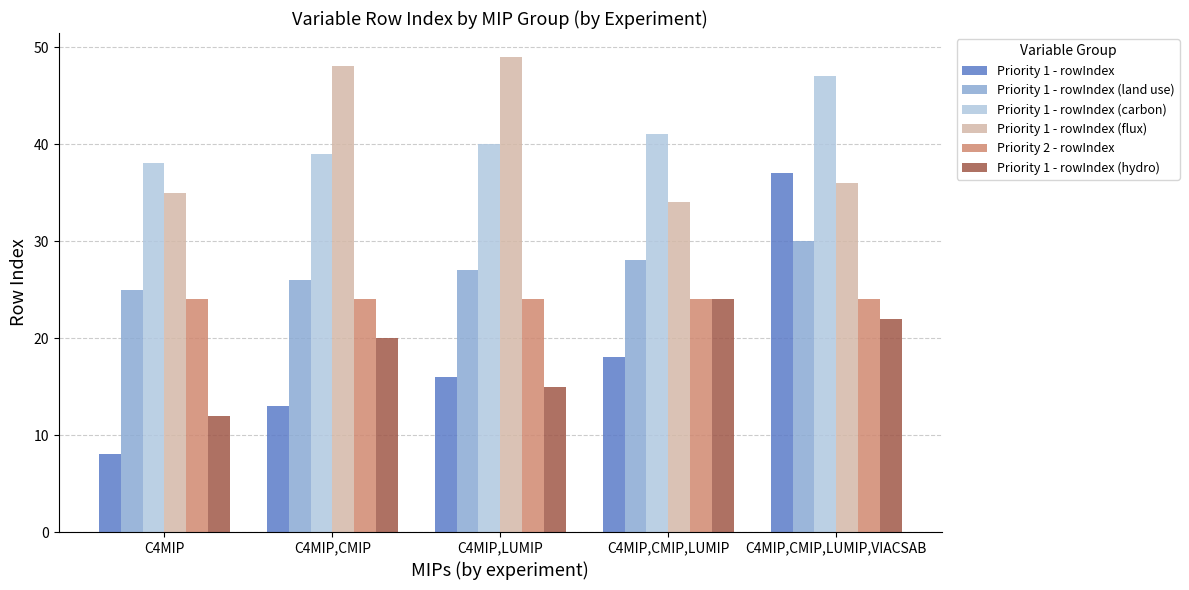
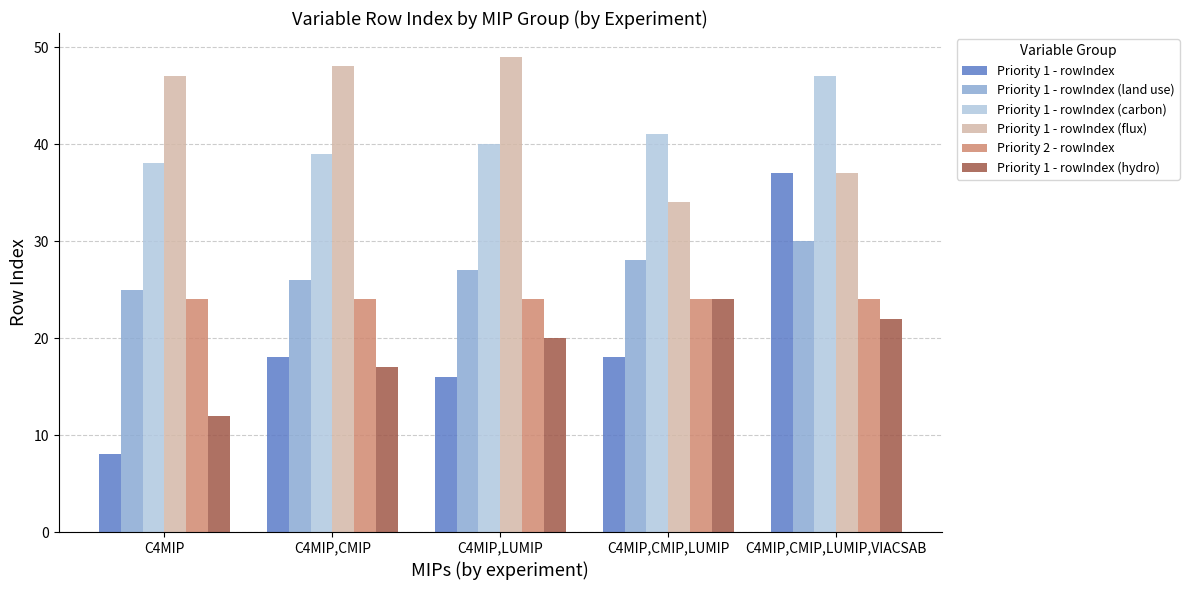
  {
    "Priority 1 - rowIndex": {
      "C4MIP": 8,
-     "C4MIP,CMIP": 13,
+     "C4MIP,CMIP": 18,
      "C4MIP,LUMIP": 16,
      "C4MIP,CMIP,LUMIP": 18,
      "C4MIP,CMIP,LUMIP,VIACSAB": 37
    },
    "Priority 1 - rowIndex (flux)": {
-     "C4MIP": 35,
+     "C4MIP": 47,
      "C4MIP,CMIP": 48,
      "C4MIP,LUMIP": 49,
      "C4MIP,CMIP,LUMIP": 34,
-     "C4MIP,CMIP,LUMIP,VIACSAB": 36
+     "C4MIP,CMIP,LUMIP,VIACSAB": 37
    },
    "Priority 2 - rowIndex": {
      "C4MIP": 24,
      "C4MIP,CMIP": 24,
      "C4MIP,LUMIP": 24,
      "C4MIP,CMIP,LUMIP": 24,
      "C4MIP,CMIP,LUMIP,VIACSAB": 24
    },
    "Priority 1 - rowIndex (hydro)": {
      "C4MIP": 12,
-     "C4MIP,CMIP": 20,
-     "C4MIP,LUMIP": 15,
+     "C4MIP,CMIP": 17,
+     "C4MIP,LUMIP": 20,
      "C4MIP,CMIP,LUMIP": 24,
      "C4MIP,CMIP,LUMIP,VIACSAB": 22
    }
  }
